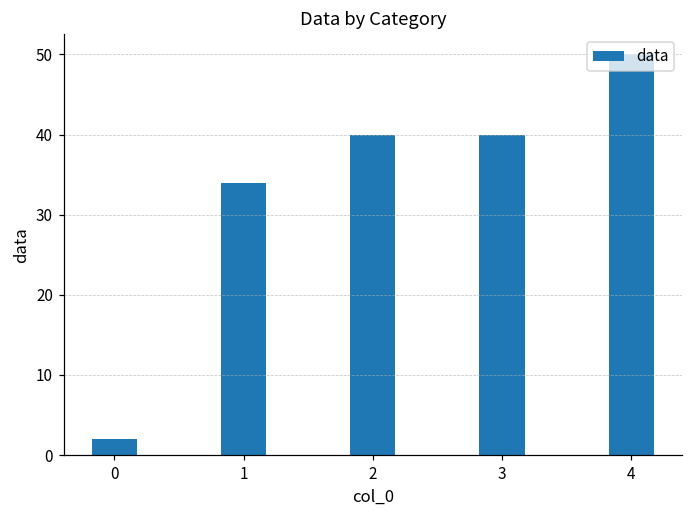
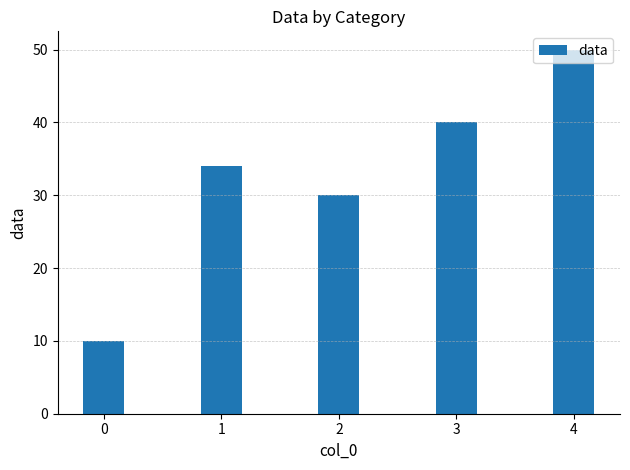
  {
-   "0": 2,
+   "0": 10,
    "1": 34,
-   "2": 40,
+   "2": 30,
    "3": 40
  }
